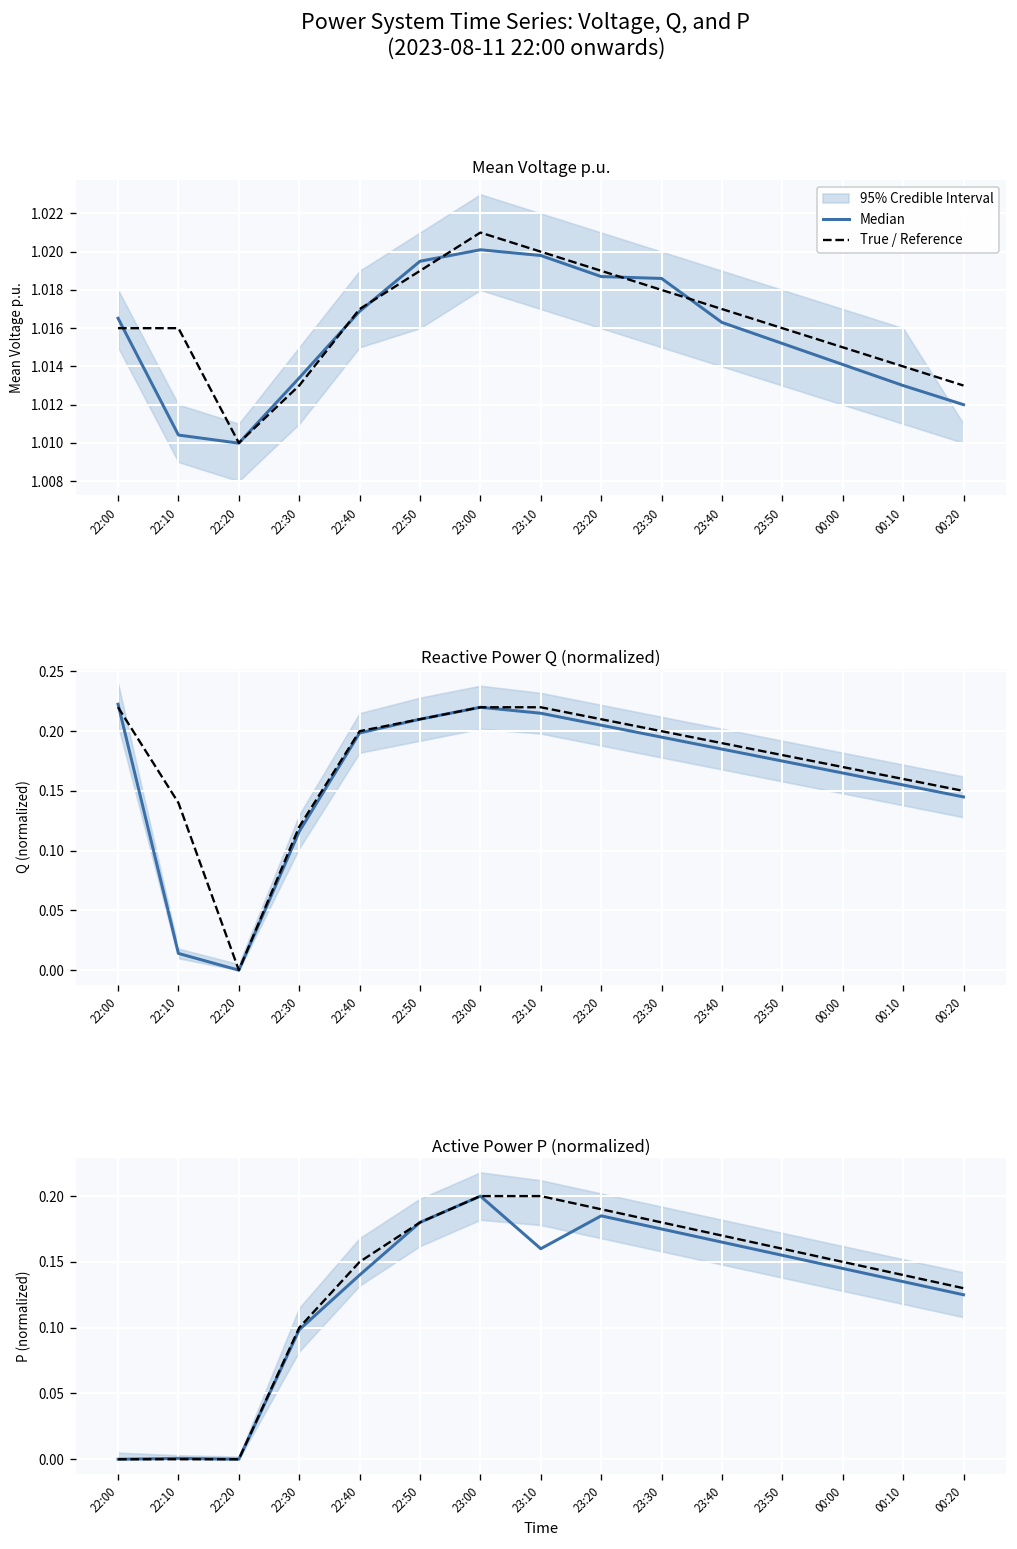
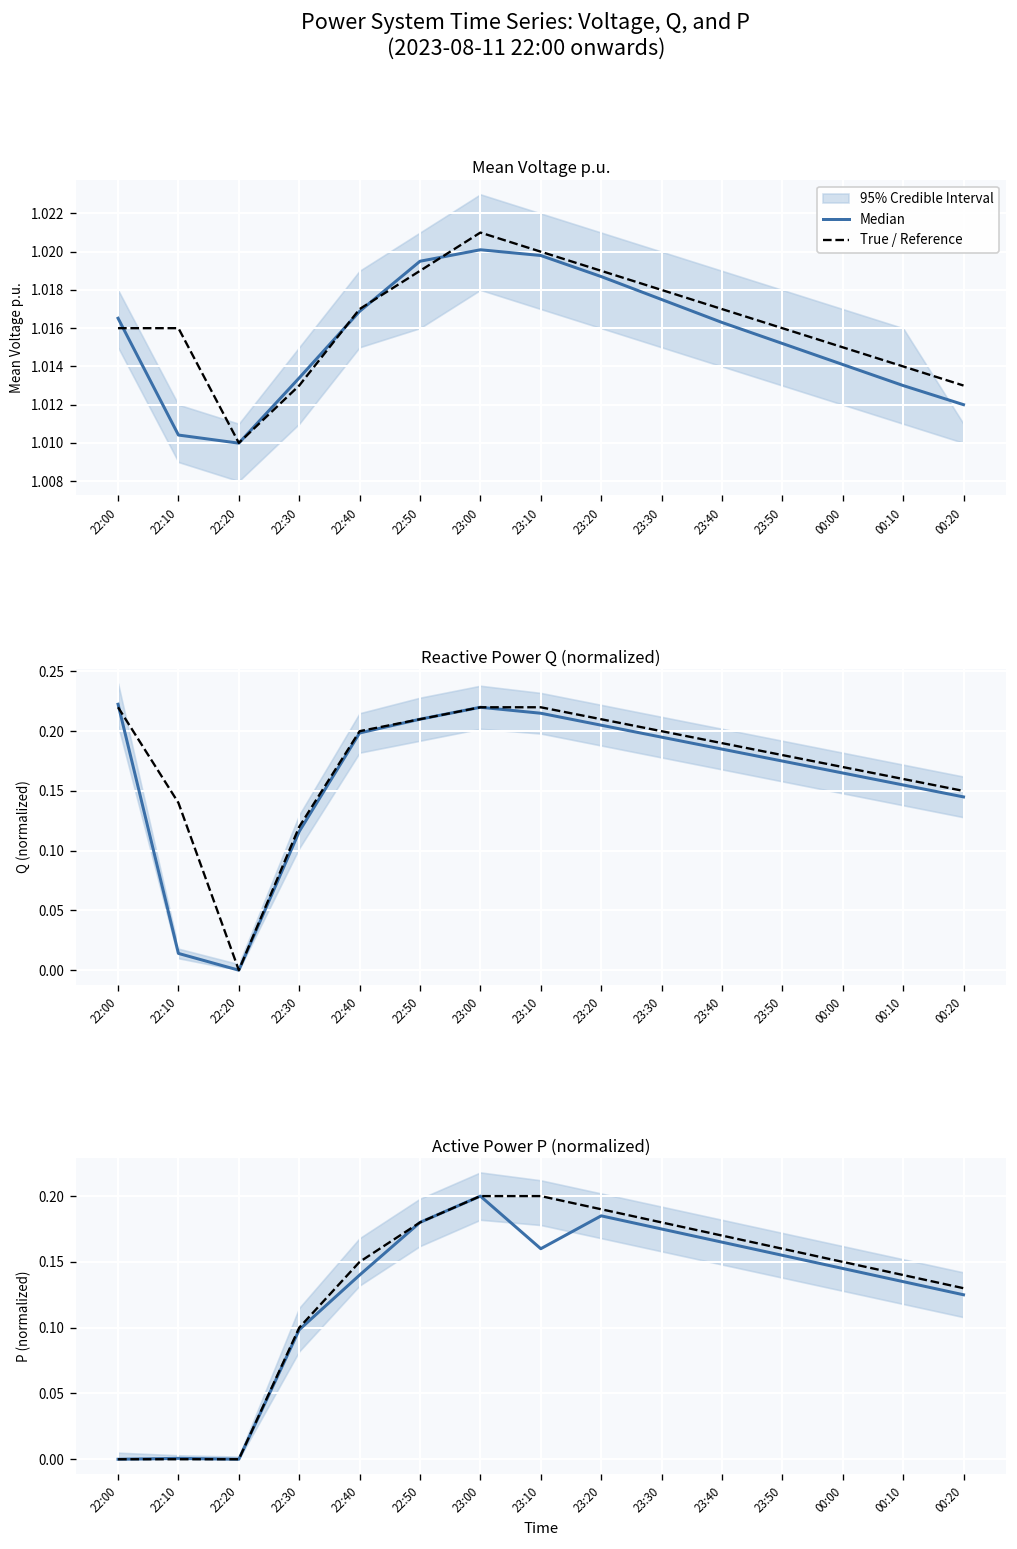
  {
    "Mean Voltage p.u.": {
      "Median": {
        "22:00": 1.0165,
        "22:10": 1.0104,
        "22:30": 1.0134,
        "22:50": 1.0195,
        "23:00": 1.0201,
        "23:10": 1.0198,
        "23:20": 1.0187,
-       "23:30": 1.0186,
+       "23:30": 1.0175,
        "23:40": 1.0163,
        "23:50": 1.0152,
        "00:00": 1.0141,
        "00:10": 1.0130,
        "00:20": 1.0120
      },
      "True / Reference": {
        "22:00": 1.0160,
        "22:10": 1.0160,
        "22:30": 1.0130,
        "22:50": 1.0190,
        "23:00": 1.0210,
        "23:10": 1.0200,
        "23:20": 1.0190,
        "23:30": 1.0180,
        "23:40": 1.0170,
        "23:50": 1.0160,
        "00:00": 1.0150,
        "00:10": 1.0140,
        "00:20": 1.0130
      }
    },
    "Reactive Power Q (normalized)": {
      "Median": {
        "22:10": 0.01,
        "22:30": 0.12,
        "23:10": 0.22,
        "23:20": 0.21,
        "23:30": 0.20,
        "23:40": 0.19,
        "23:50": 0.18,
        "00:00": 0.17,
        "00:10": 0.16,
        "00:20": 0.15
      },
      "True / Reference": {
        "22:10": 0.14,
        "22:30": 0.12,
        "23:10": 0.22,
        "23:20": 0.21,
        "23:30": 0.20,
        "23:40": 0.19,
        "23:50": 0.18,
        "00:00": 0.17,
        "00:10": 0.16,
        "00:20": 0.15
      }
    },
    "Active Power P (normalized)": {
      "Median": {
        "22:40": 0.140,
        "23:10": 0.160,
        "23:20": 0.185,
        "23:30": 0.175,
        "23:40": 0.165,
        "23:50": 0.155,
        "00:00": 0.145,
        "00:10": 0.135,
        "00:20": 0.125
      },
      "True / Reference": {
        "22:40": 0.150,
        "23:10": 0.200,
        "23:20": 0.190,
        "23:30": 0.180,
        "23:40": 0.170,
        "23:50": 0.160,
        "00:00": 0.150,
        "00:10": 0.140,
        "00:20": 0.130
      }
    }
  }
